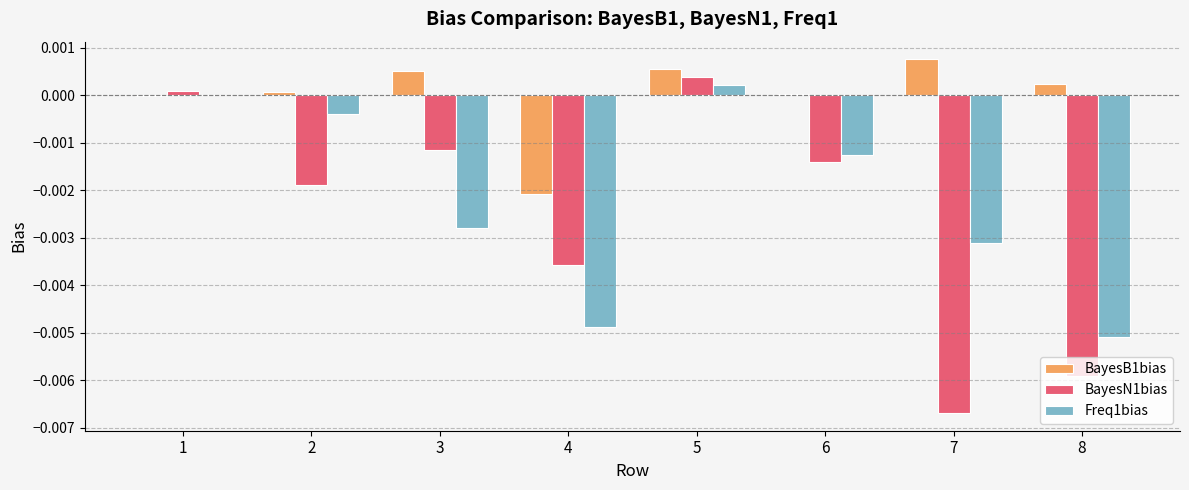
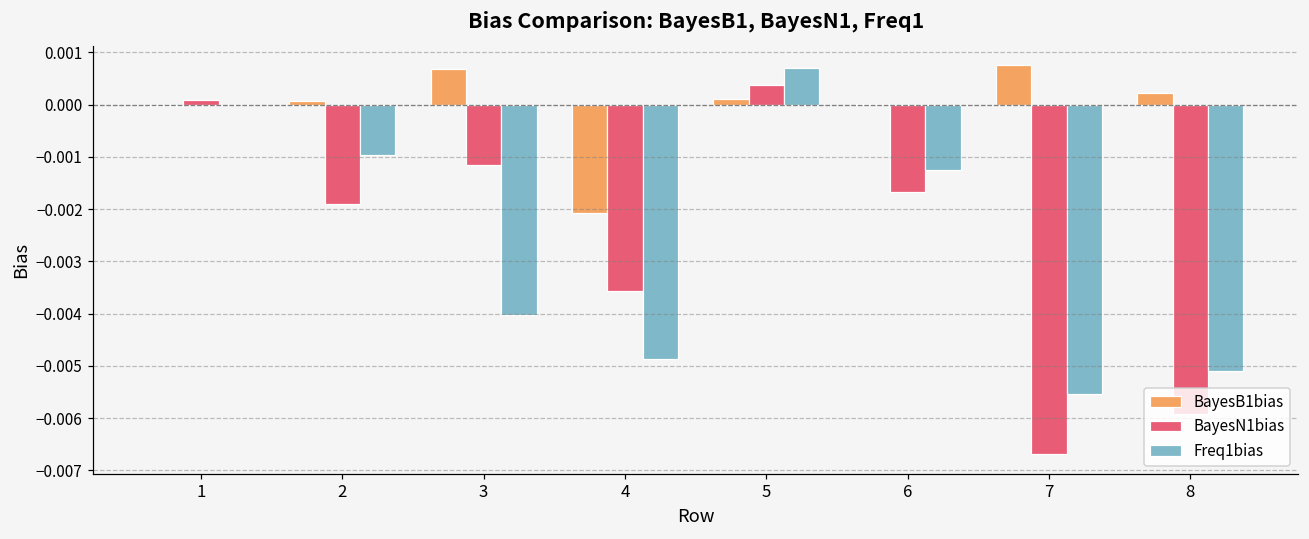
  {
    "BayesB1bias": {
      "2": 0.0001,
-     "3": 0.0005,
+     "3": 0.0007,
      "4": -0.0021,
-     "5": 0.0006,
+     "5": 0.0001,
      "7": 0.0008,
      "8": 0.0002
    },
    "BayesN1bias": {
      "1": 0.0001,
      "2": -0.0019,
      "3": -0.0012,
      "4": -0.0036,
      "5": 0.0004,
-     "6": -0.0014,
+     "6": -0.0017,
      "7": -0.0067
    },
    "Freq1bias": {
-     "2": -0.0004,
-     "3": -0.0028,
+     "2": -0.0010,
+     "3": -0.0040,
      "4": -0.0049,
-     "5": 0.0002,
+     "5": 0.0007,
      "6": -0.0013,
-     "7": -0.0031,
+     "7": -0.0055,
      "8": -0.0051
    }
  }
